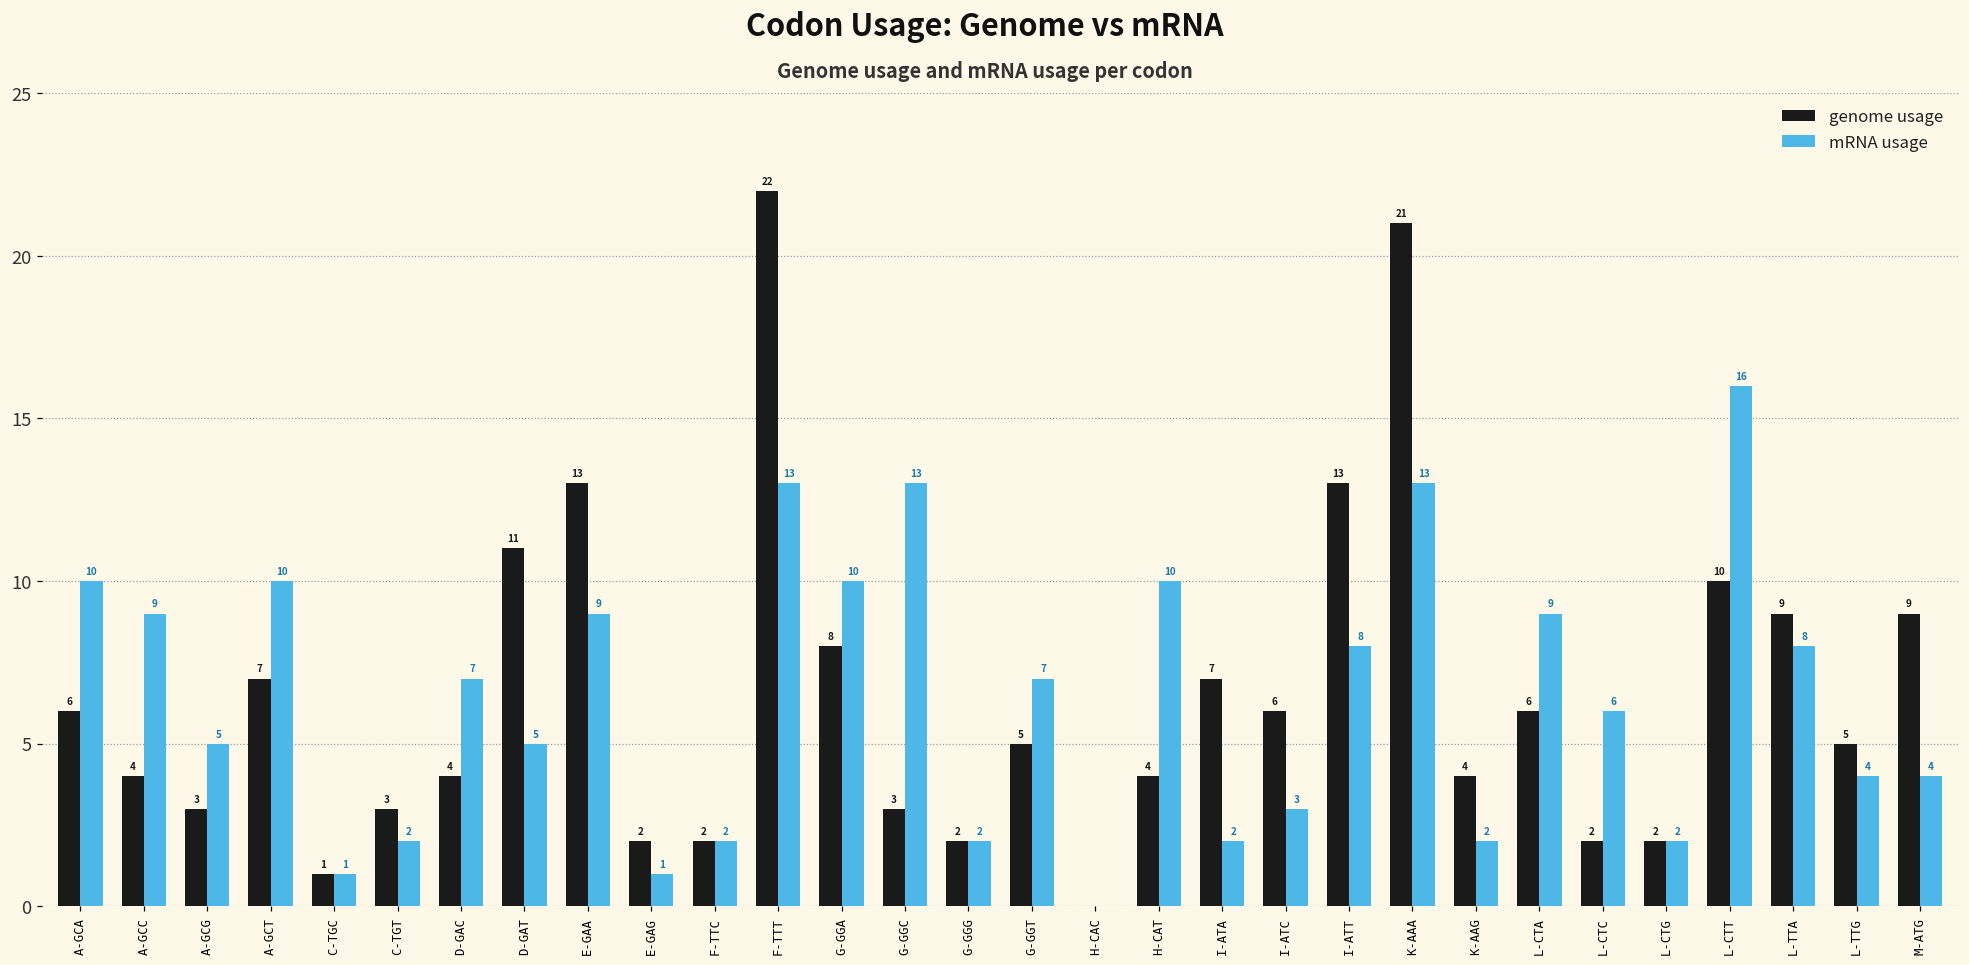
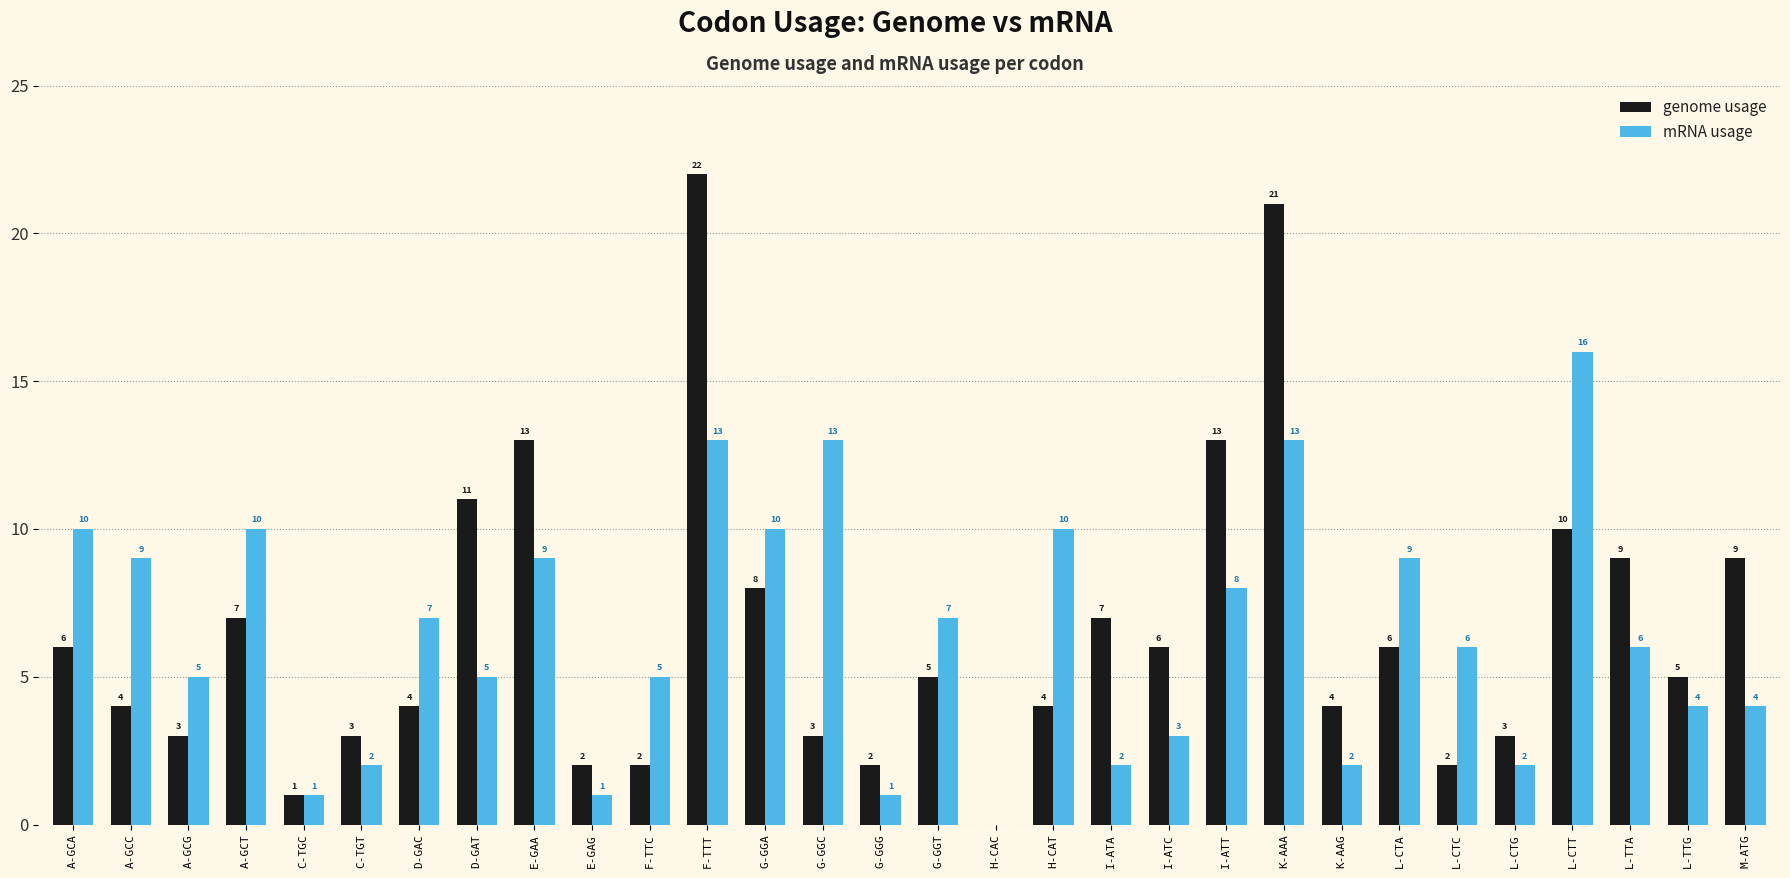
  {
    "genome usage": {
      "A-GCA": 6,
      "A-GCC": 4,
      "A-GCG": 3,
      "A-GCT": 7,
      "C-TGC": 1,
      "C-TGT": 3,
      "D-GAC": 4,
      "D-GAT": 11,
      "E-GAA": 13,
      "E-GAG": 2,
      "F-TTC": 2,
      "F-TTT": 22,
      "G-GGA": 8,
      "G-GGC": 3,
      "G-GGG": 2,
      "G-GGT": 5,
      "H-CAT": 4,
      "I-ATA": 7,
      "I-ATC": 6,
      "I-ATT": 13,
      "K-AAA": 21,
      "K-AAG": 4,
      "L-CTA": 6,
      "L-CTC": 2,
-     "L-CTG": 2,
+     "L-CTG": 3,
      "L-CTT": 10,
      "L-TTA": 9,
      "L-TTG": 5,
      "M-ATG": 9
    },
    "mRNA usage": {
      "A-GCA": 10,
      "A-GCC": 9,
      "A-GCG": 5,
      "A-GCT": 10,
      "C-TGC": 1,
      "C-TGT": 2,
      "D-GAC": 7,
      "D-GAT": 5,
      "E-GAA": 9,
      "E-GAG": 1,
-     "F-TTC": 2,
+     "F-TTC": 5,
      "F-TTT": 13,
      "G-GGA": 10,
      "G-GGC": 13,
-     "G-GGG": 2,
+     "G-GGG": 1,
      "G-GGT": 7,
      "H-CAT": 10,
      "I-ATA": 2,
      "I-ATC": 3,
      "I-ATT": 8,
      "K-AAA": 13,
      "K-AAG": 2,
      "L-CTA": 9,
      "L-CTC": 6,
      "L-CTG": 2,
      "L-CTT": 16,
-     "L-TTA": 8,
+     "L-TTA": 6,
      "L-TTG": 4,
      "M-ATG": 4
    }
  }
